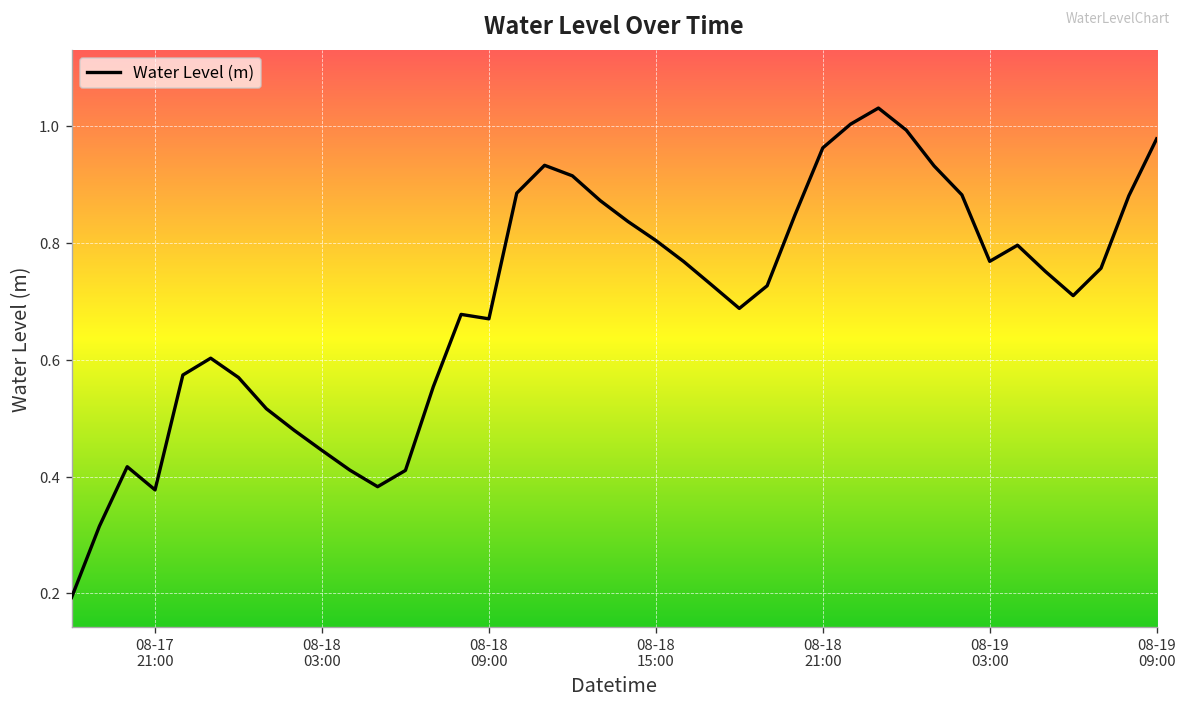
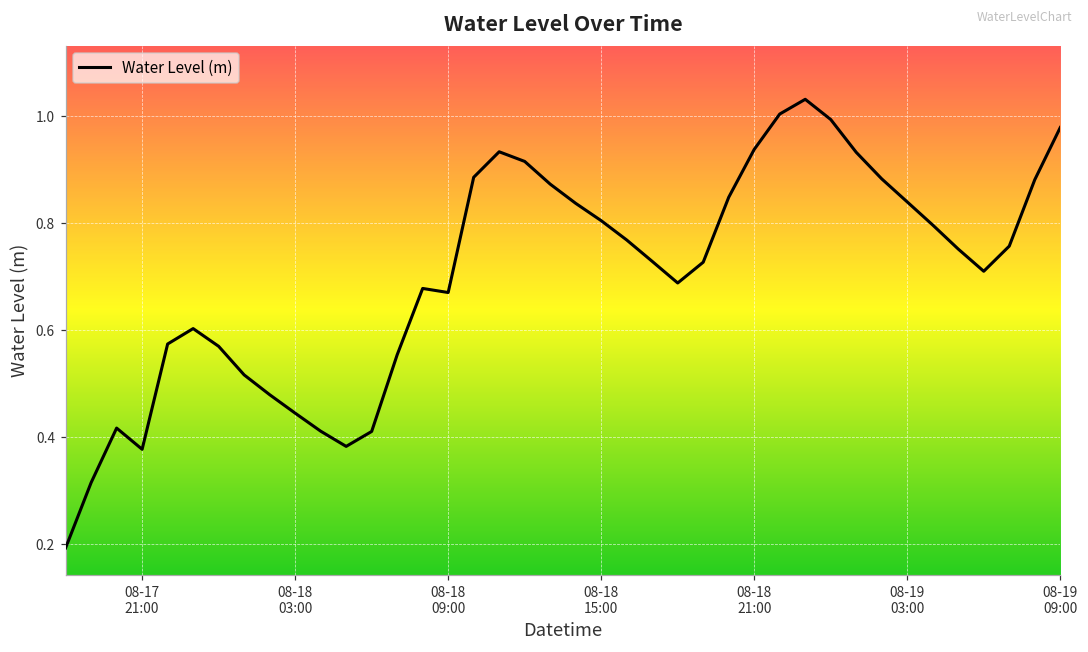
  {
    "08-17 21:00": 0.38,
    "08-18 03:00": 0.44,
    "08-18 09:00": 0.67,
    "08-18 15:00": 0.80,
-   "08-18 21:00": 0.96,
-   "08-19 03:00": 0.77,
+   "08-18 21:00": 0.94,
+   "08-19 03:00": 0.84,
    "08-19 09:00": 0.98
  }
